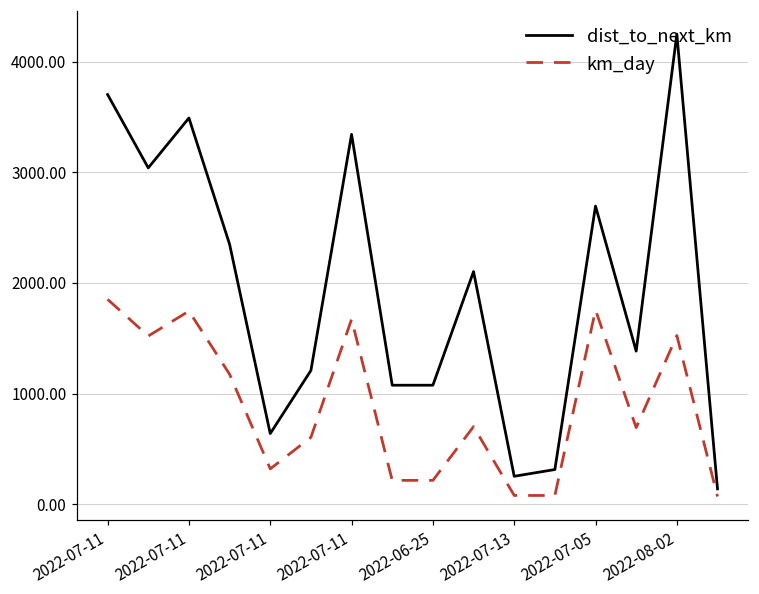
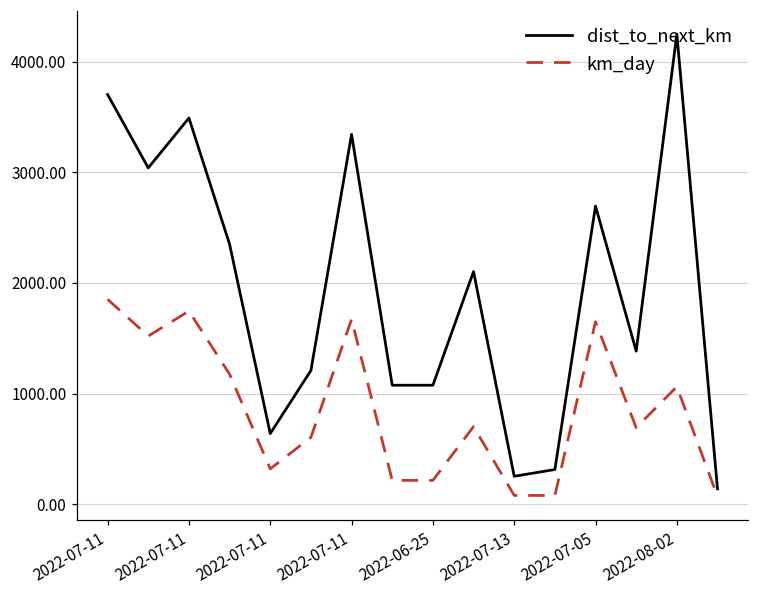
  {
    "dist_to_next_km": {
      "2022-07-13": 250,
      "2022-07-05": 2690,
      "2022-08-02": 4250
    },
    "km_day": {
      "2022-07-13": 80,
-     "2022-07-05": 1760,
-     "2022-08-02": 1520
+     "2022-07-05": 1650,
+     "2022-08-02": 1060
    }
  }
